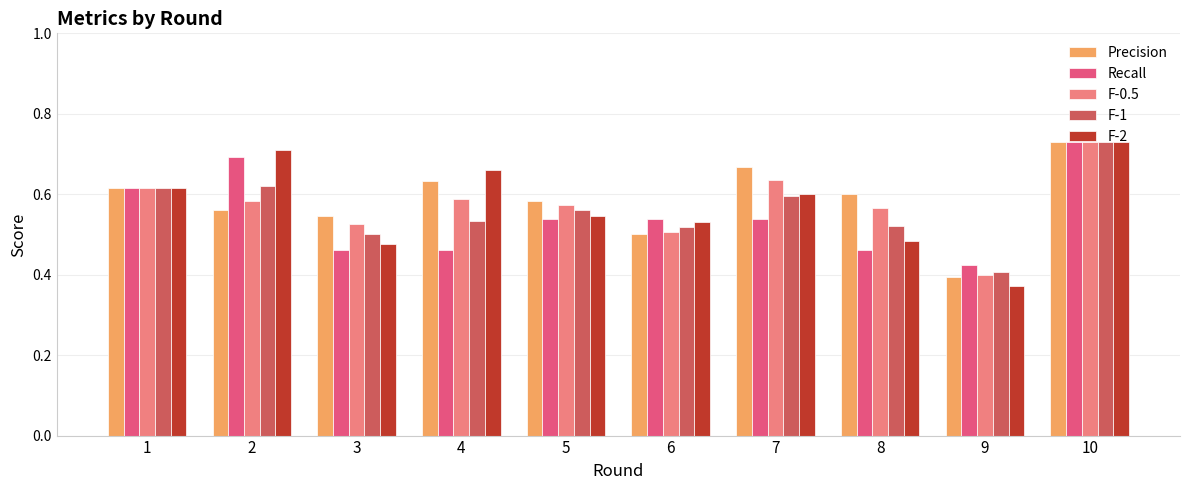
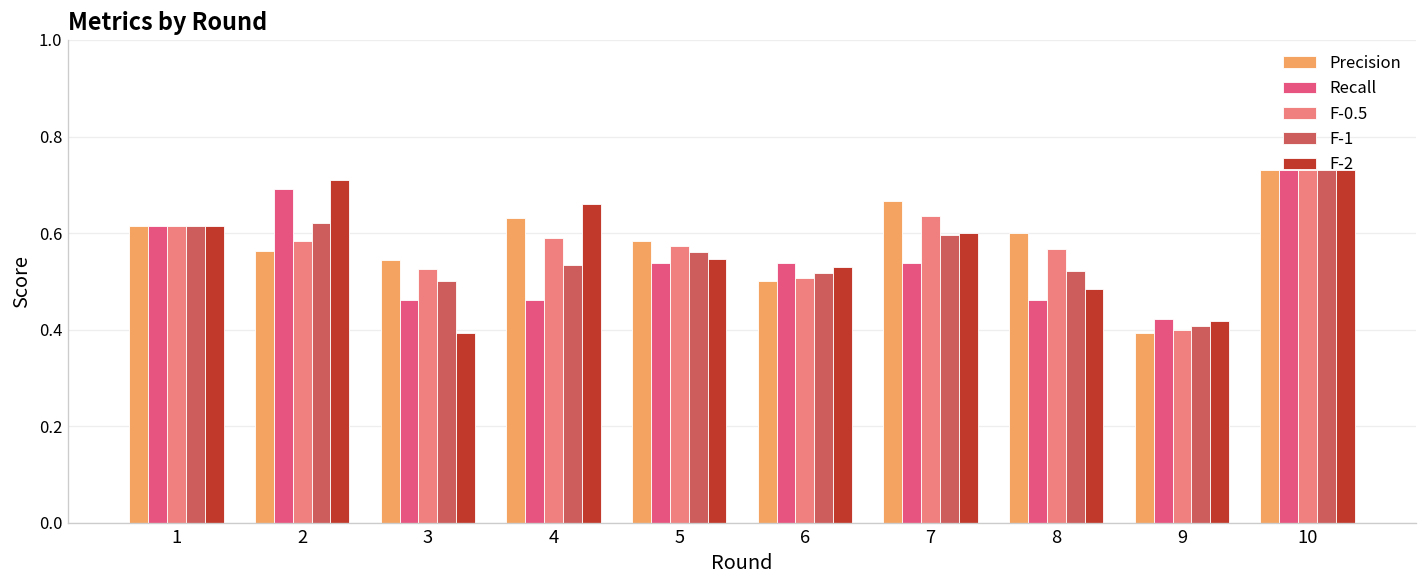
  {
    "F-2": {
      "1": 0.62,
      "2": 0.71,
-     "3": 0.48,
+     "3": 0.39,
      "4": 0.66,
      "5": 0.55,
      "6": 0.53,
      "7": 0.60,
      "8": 0.48,
-     "9": 0.37,
+     "9": 0.42,
      "10": 0.73
    }
  }
